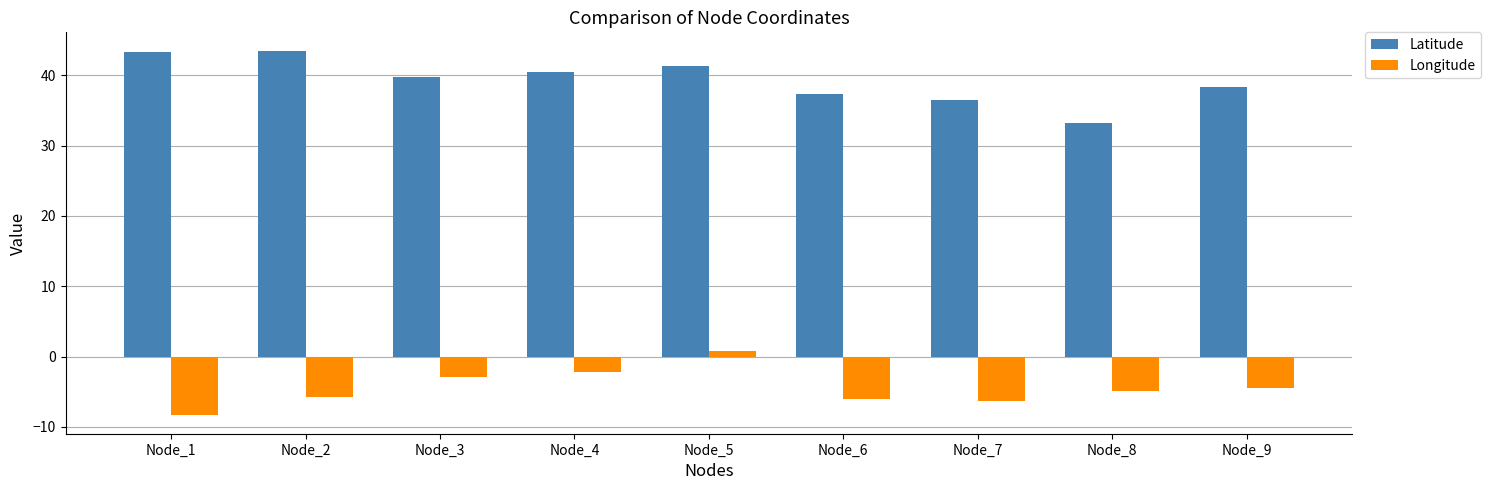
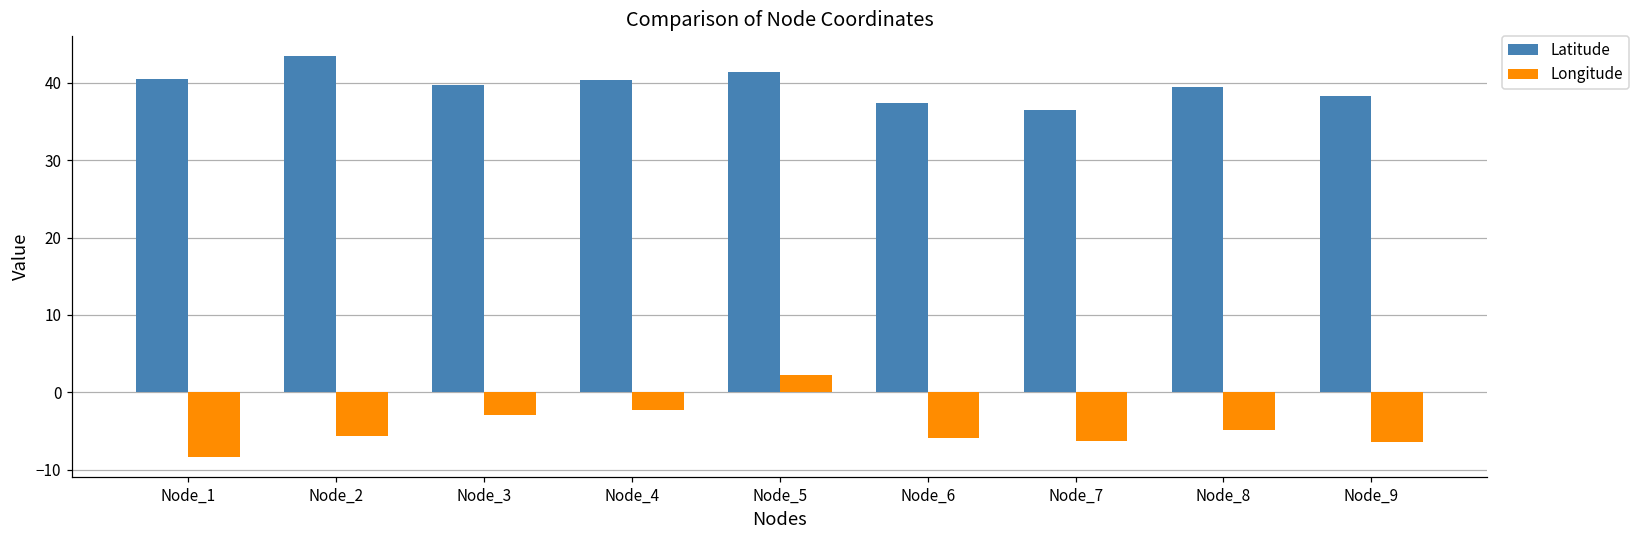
  {
    "Latitude": {
-     "Node_1": 43,
+     "Node_1": 41,
      "Node_2": 44,
      "Node_3": 40,
      "Node_4": 40,
      "Node_5": 41,
      "Node_6": 37,
      "Node_7": 37,
-     "Node_8": 33,
+     "Node_8": 39,
      "Node_9": 38
    },
    "Longitude": {
      "Node_1": -8,
      "Node_2": -6,
      "Node_3": -3,
      "Node_4": -2,
-     "Node_5": 1,
+     "Node_5": 2,
      "Node_6": -6,
      "Node_7": -6,
      "Node_8": -5,
-     "Node_9": -4
+     "Node_9": -6
    }
  }
